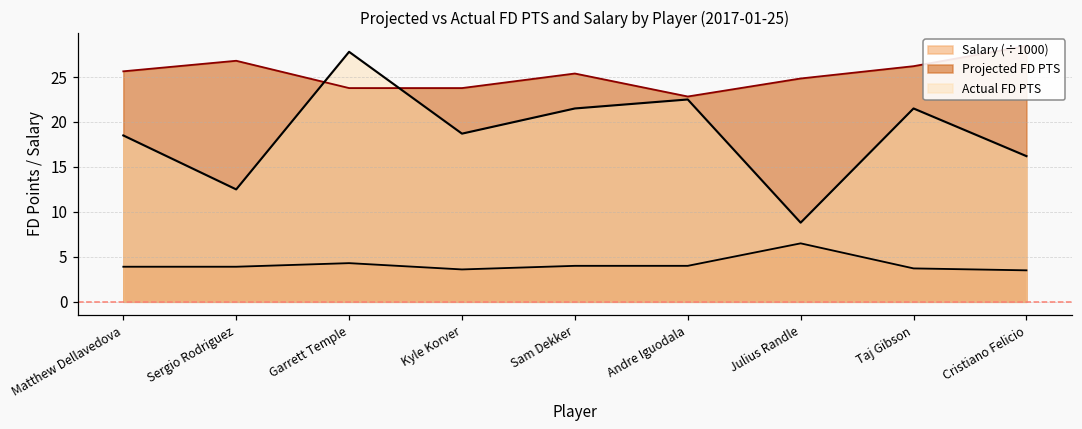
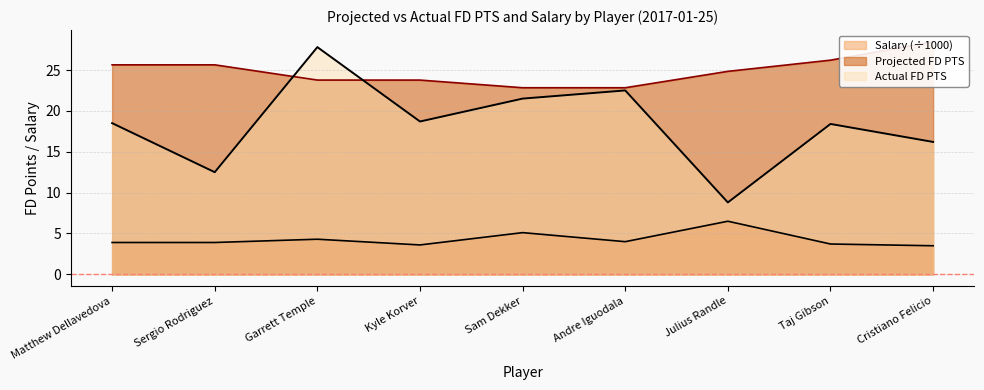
  {
    "Salary (÷1000)": {
      "Matthew Dellavedova": 4,
      "Sergio Rodriguez": 4,
      "Garrett Temple": 4,
      "Kyle Korver": 4,
-     "Sam Dekker": 4,
+     "Sam Dekker": 5,
      "Andre Iguodala": 4,
      "Julius Randle": 7,
      "Taj Gibson": 4,
      "Cristiano Felicio": 4
    },
    "Projected FD PTS": {
      "Matthew Dellavedova": 26,
-     "Sergio Rodriguez": 27,
+     "Sergio Rodriguez": 26,
      "Garrett Temple": 24,
      "Kyle Korver": 24,
-     "Sam Dekker": 25,
+     "Sam Dekker": 23,
      "Andre Iguodala": 23,
      "Julius Randle": 25,
      "Taj Gibson": 26
    },
    "Actual FD PTS": {
      "Matthew Dellavedova": 19,
      "Sergio Rodriguez": 13,
      "Garrett Temple": 28,
      "Kyle Korver": 19,
      "Sam Dekker": 22,
      "Andre Iguodala": 23,
      "Julius Randle": 9,
-     "Taj Gibson": 22,
+     "Taj Gibson": 18,
      "Cristiano Felicio": 16
    }
  }
